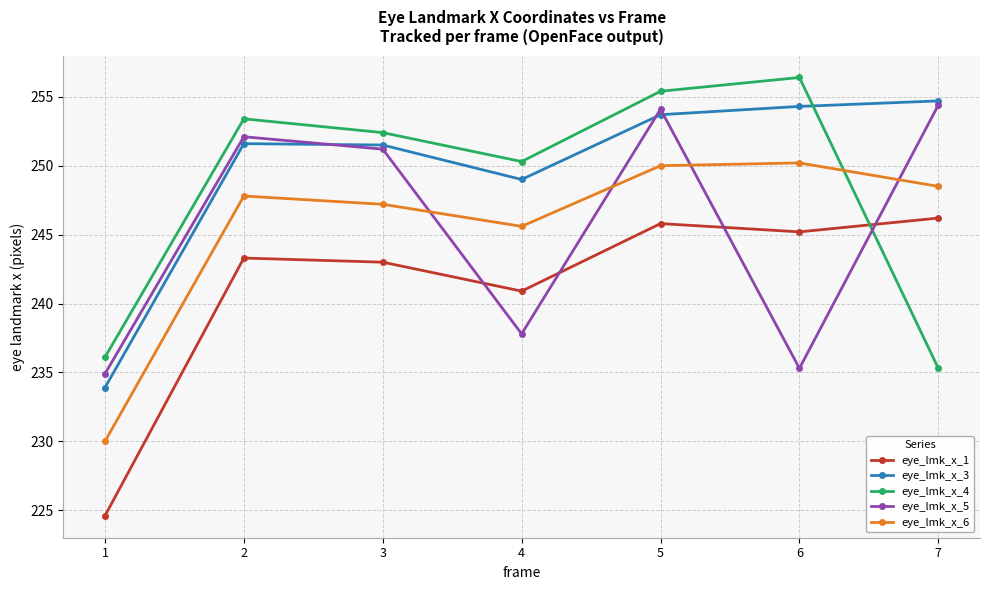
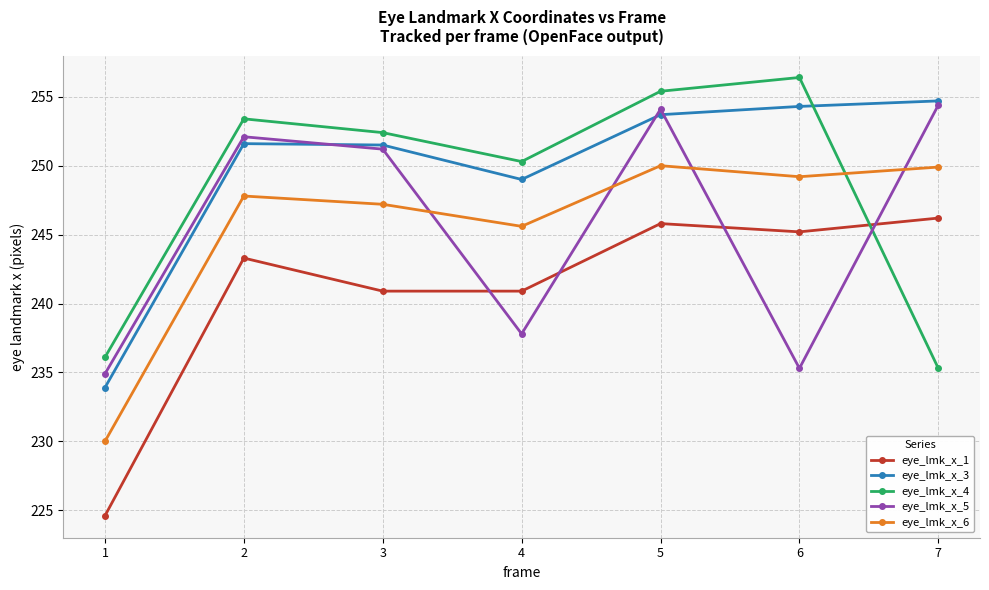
  {
    "eye_lmk_x_1": {
      "1": 224.6,
      "2": 243.3,
-     "3": 243.0,
+     "3": 240.9,
      "4": 240.9,
      "5": 245.8,
      "6": 245.2,
      "7": 246.2
    },
    "eye_lmk_x_3": {
      "1": 233.9,
      "2": 251.6,
      "3": 251.5,
      "4": 249.0,
      "5": 253.7,
      "6": 254.3,
      "7": 254.7
    },
    "eye_lmk_x_4": {
      "1": 236.1,
      "2": 253.4,
      "3": 252.4,
      "4": 250.3,
      "5": 255.4,
      "6": 256.4,
      "7": 235.3
    },
    "eye_lmk_x_5": {
      "1": 234.9,
      "2": 252.1,
      "3": 251.2,
      "4": 237.8,
      "5": 254.1,
      "6": 235.3,
      "7": 254.4
    },
    "eye_lmk_x_6": {
      "1": 230.0,
      "2": 247.8,
      "3": 247.2,
      "4": 245.6,
      "5": 250.0,
-     "6": 250.2,
-     "7": 248.5
+     "6": 249.2,
+     "7": 249.9
    }
  }
